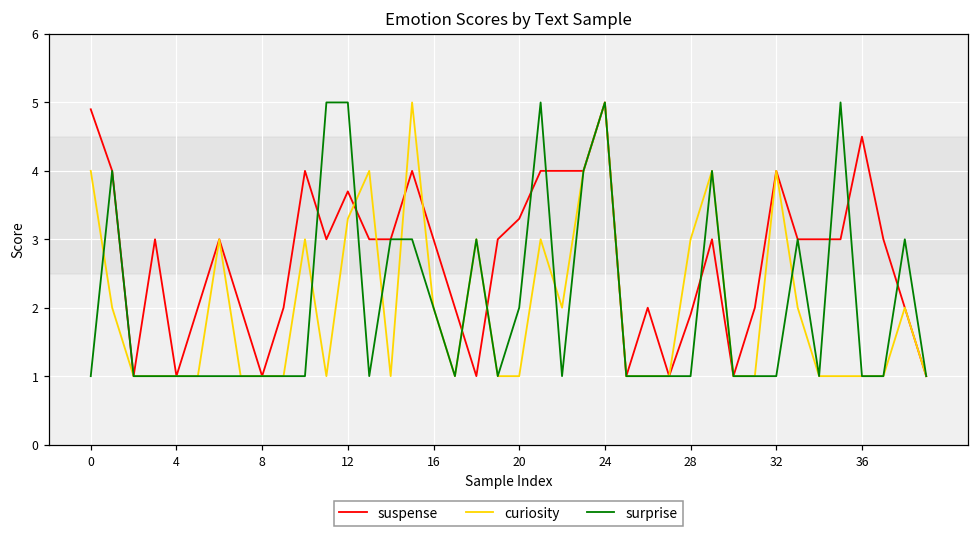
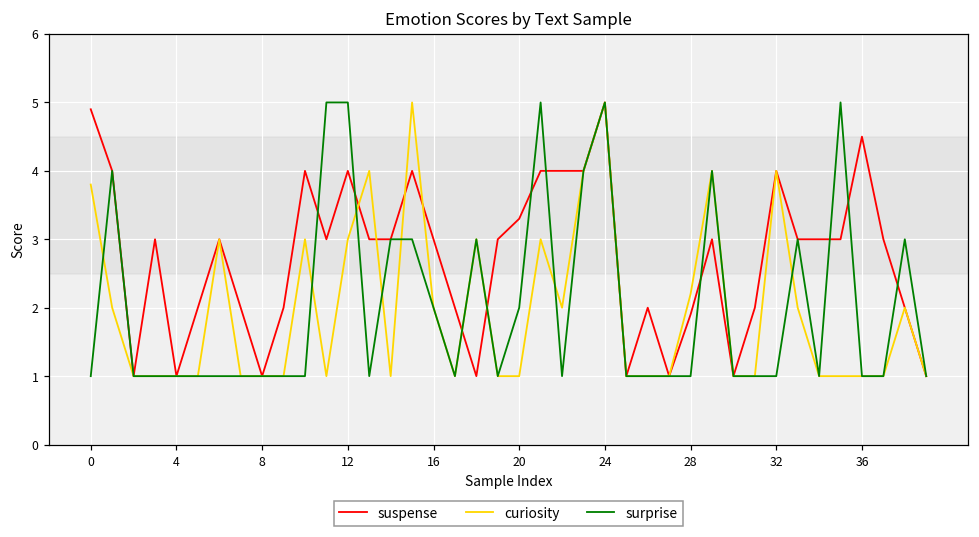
  {
    "suspense": {
      "0": 4.9,
-     "12": 3.7,
+     "12": 4.0,
      "16": 3.0,
      "20": 3.3,
      "28": 1.9,
      "36": 4.5
    },
    "curiosity": {
-     "0": 4.0,
-     "12": 3.3,
+     "0": 3.8,
+     "12": 3.0,
      "20": 1.0,
-     "28": 3.0
+     "28": 2.2
    },
    "surprise": {
      "0": 1.0,
      "12": 5.0,
      "20": 2.0,
      "28": 1.0,
      "32": 1.0
    }
  }
